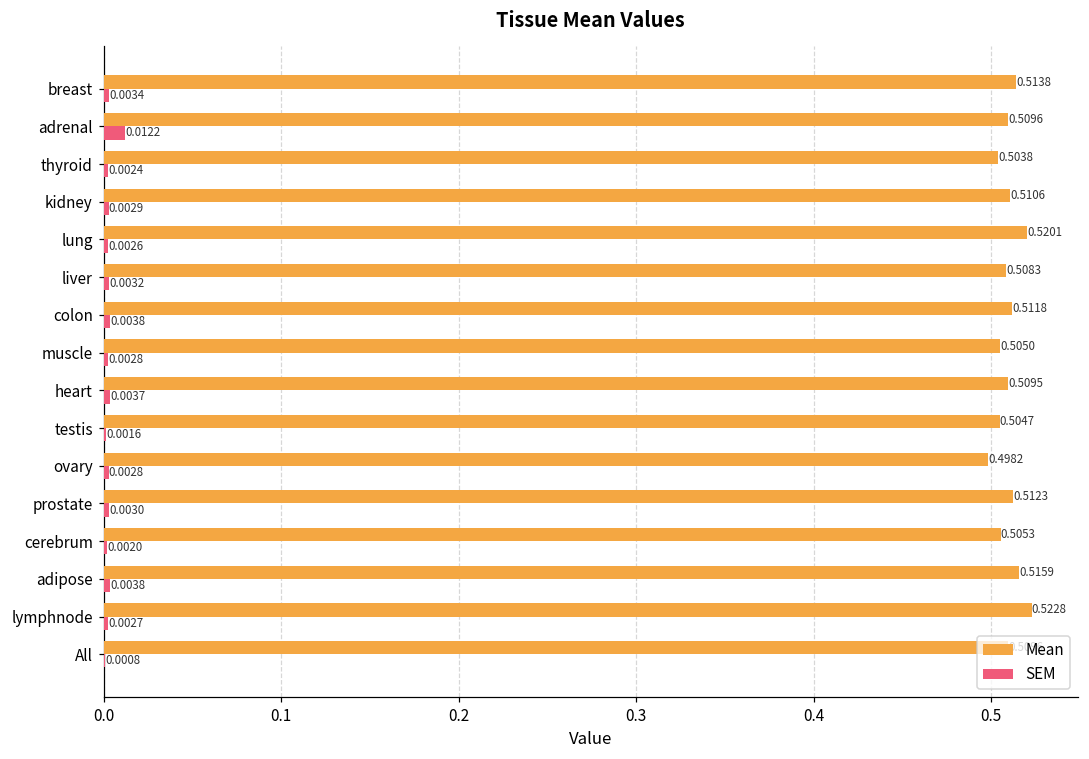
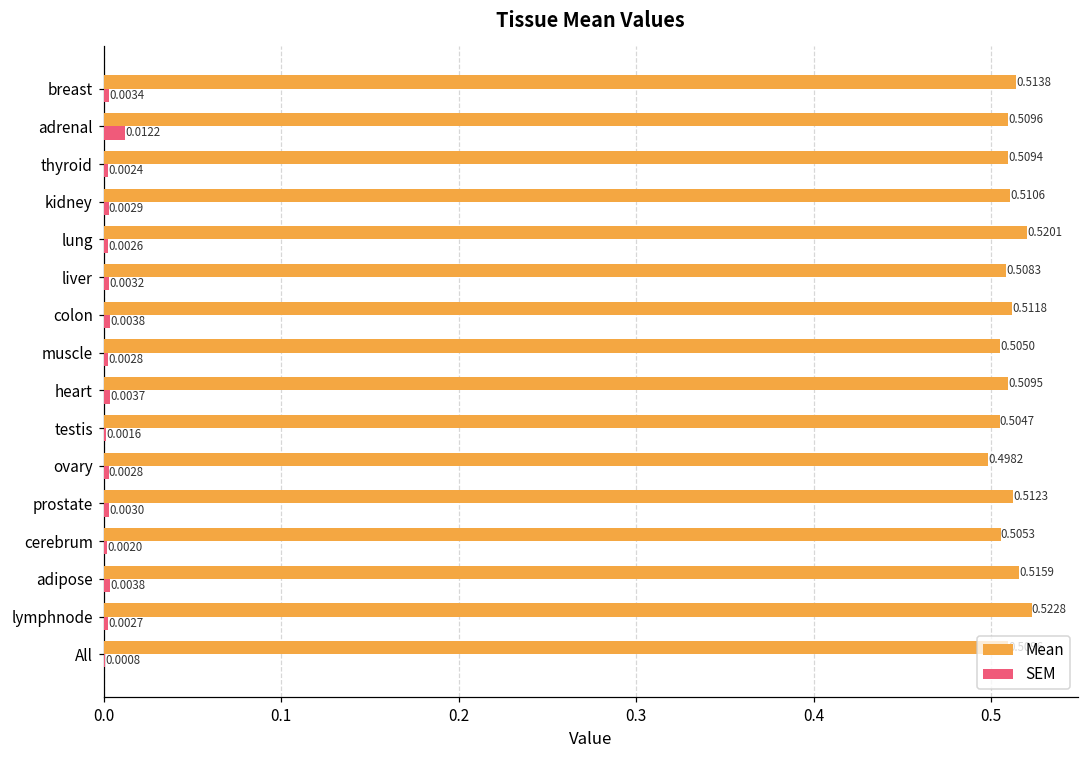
  {
    "Mean": {
      "breast": 0.5138,
      "adrenal": 0.5096,
-     "thyroid": 0.5038,
+     "thyroid": 0.5094,
      "kidney": 0.5106,
      "lung": 0.5201,
      "liver": 0.5083,
      "colon": 0.5118,
      "muscle": 0.5050,
      "heart": 0.5095,
      "testis": 0.5047,
      "ovary": 0.4982,
      "prostate": 0.5123,
      "cerebrum": 0.5053,
      "adipose": 0.5159,
      "lymphnode": 0.5228
    },
    "SEM": {
      "breast": 0.0034,
      "adrenal": 0.0122,
      "thyroid": 0.0024,
      "kidney": 0.0029,
      "lung": 0.0026,
      "liver": 0.0032,
      "colon": 0.0038,
      "muscle": 0.0028,
      "heart": 0.0037,
      "testis": 0.0016,
      "ovary": 0.0028,
      "prostate": 0.0030,
      "cerebrum": 0.0020,
      "adipose": 0.0038,
      "lymphnode": 0.0027,
      "All": 0.0008
    }
  }
